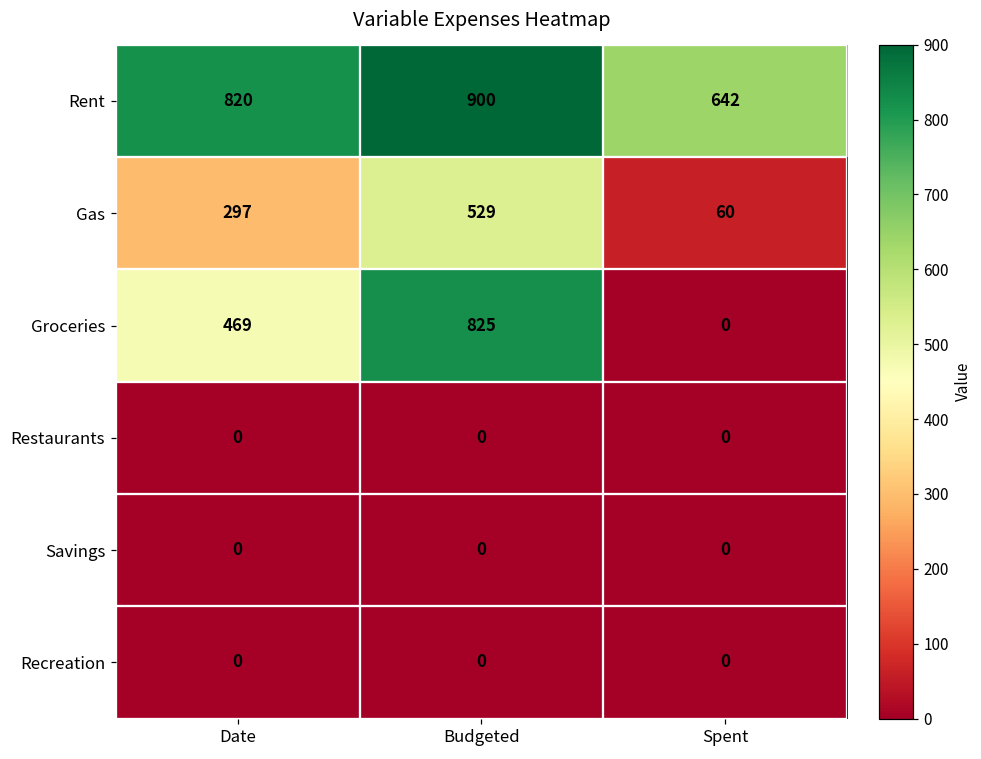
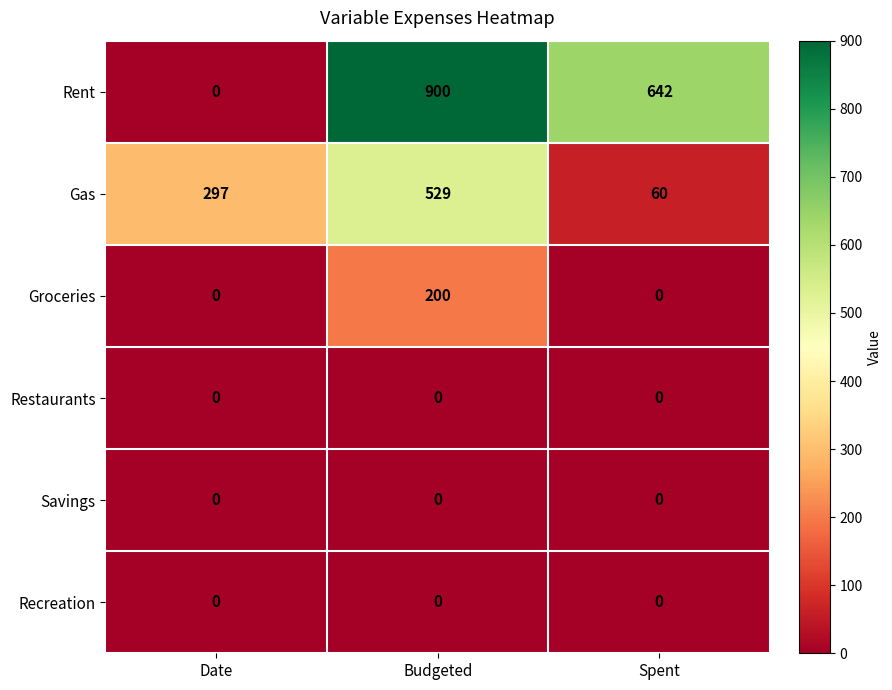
  {
    "Rent": {
-     "Date": 820,
+     "Date": 0,
      "Budgeted": 900,
      "Spent": 642
    },
    "Gas": {
      "Date": 297,
      "Budgeted": 529,
      "Spent": 60
    },
    "Groceries": {
-     "Date": 469,
-     "Budgeted": 825,
+     "Date": 0,
+     "Budgeted": 200,
      "Spent": 0
    },
    "Restaurants": {
      "Date": 0,
      "Budgeted": 0,
      "Spent": 0
    },
    "Savings": {
      "Date": 0,
      "Budgeted": 0,
      "Spent": 0
    },
    "Recreation": {
      "Date": 0,
      "Budgeted": 0,
      "Spent": 0
    }
  }
